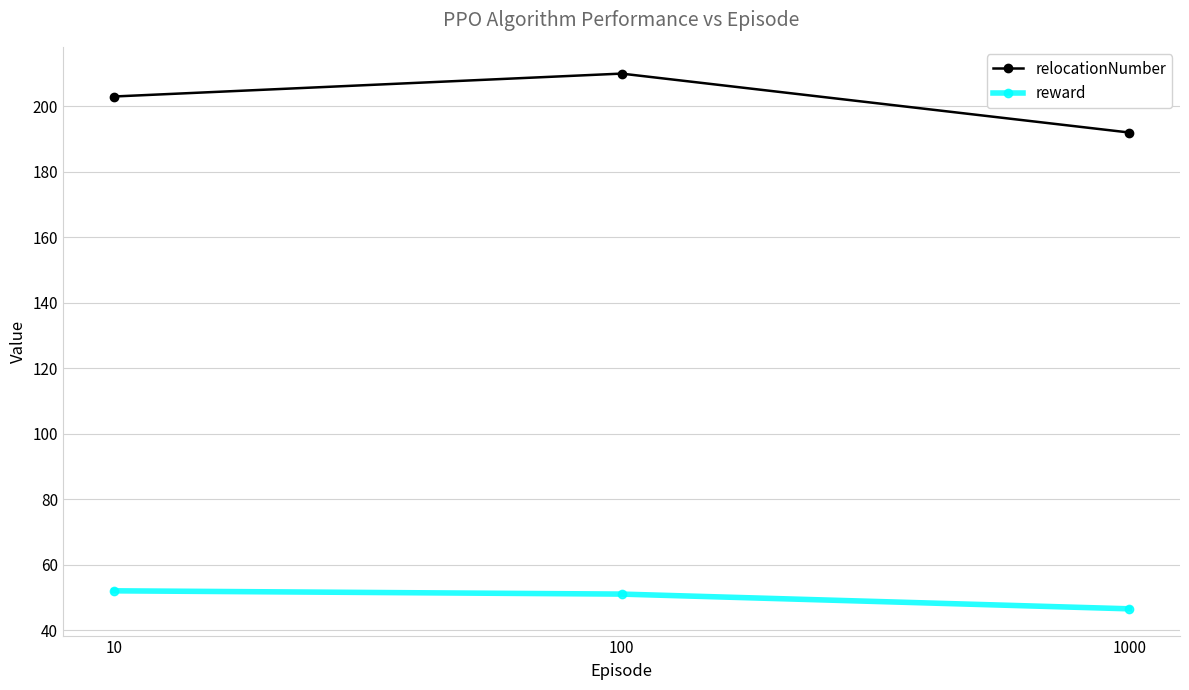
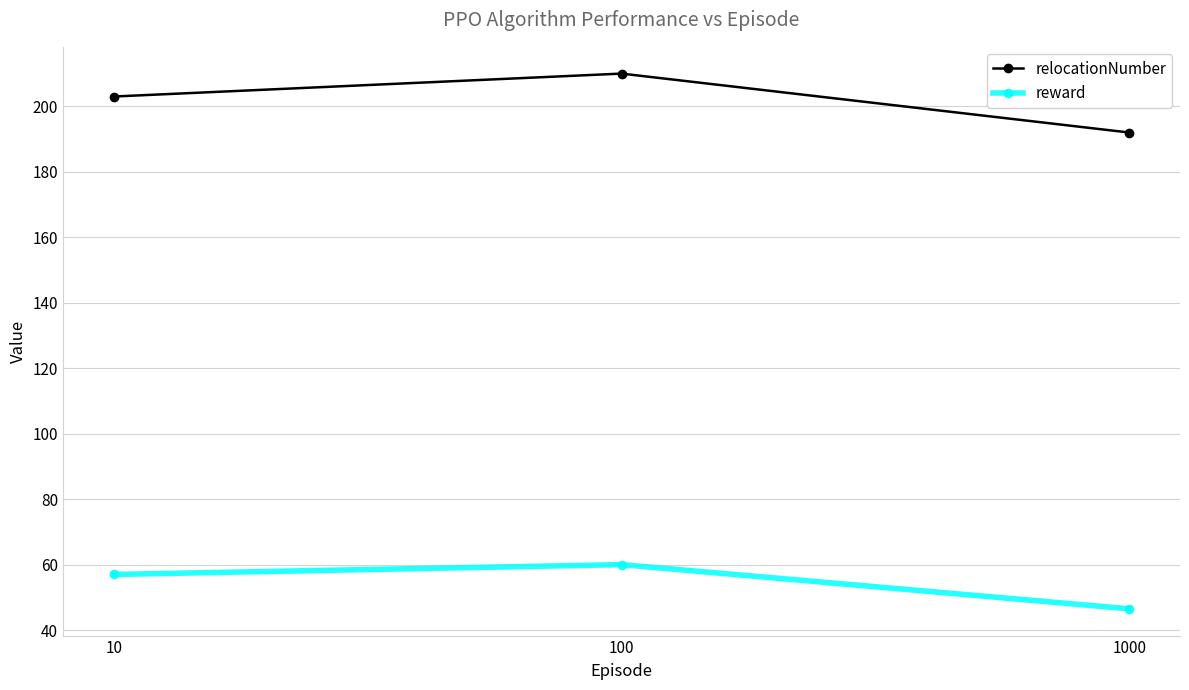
  {
    "relocationNumber": {
      "10": 203,
      "100": 210,
      "1000": 192
    },
    "reward": {
-     "10": 52,
-     "100": 51,
+     "10": 57,
+     "100": 60,
      "1000": 47
    }
  }
